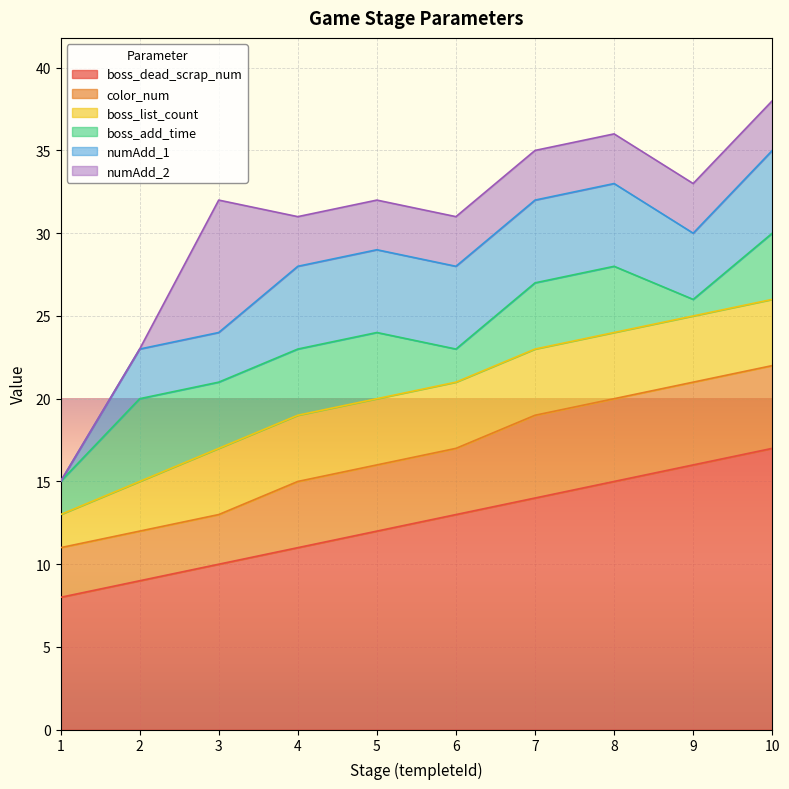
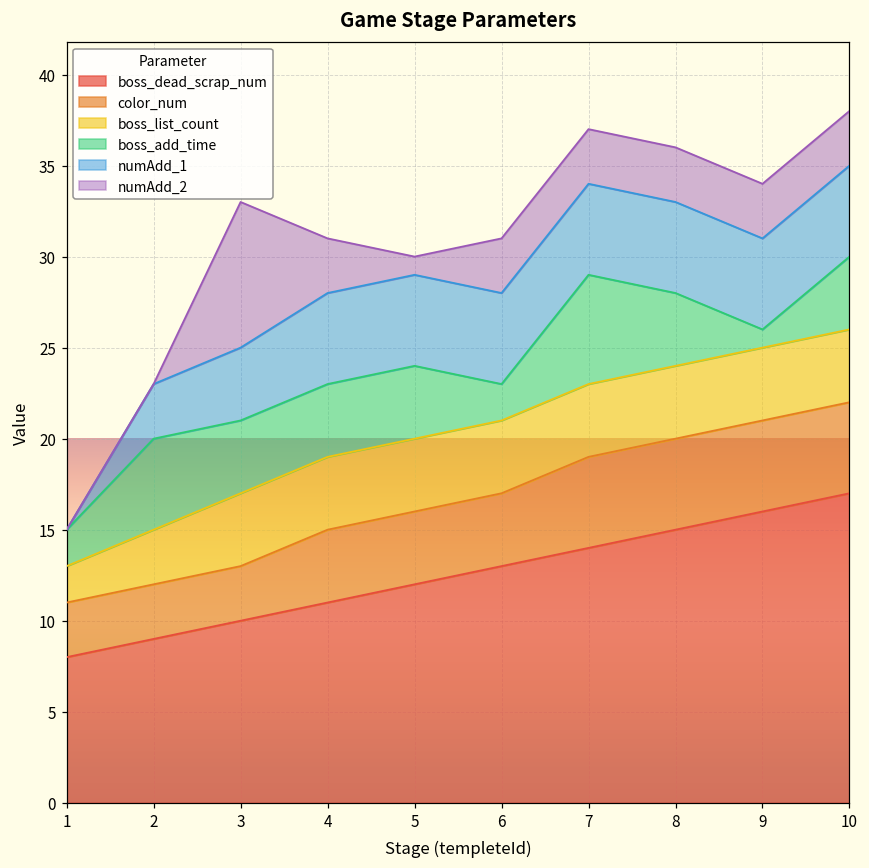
  {
    "boss_list_count": {
      "1": 2,
      "2": 3,
      "3": 4,
      "4": 4,
      "5": 4,
      "6": 4,
      "7": 4,
      "8": 4,
      "9": 4,
      "10": 4
    },
    "boss_add_time": {
      "2": 5,
      "3": 4,
      "4": 4,
      "5": 4,
      "6": 2,
-     "7": 4,
+     "7": 6,
      "8": 4,
      "9": 1,
      "10": 4
    },
    "numAdd_1": {
-     "3": 3,
+     "3": 4,
      "4": 5,
      "5": 5,
      "6": 5,
      "7": 5,
      "8": 5,
-     "9": 4,
+     "9": 5,
      "10": 5
    },
    "numAdd_2": {
      "3": 8,
      "4": 3,
-     "5": 3,
+     "5": 1,
      "6": 3,
      "7": 3,
      "8": 3,
      "9": 3,
      "10": 3
    }
  }
